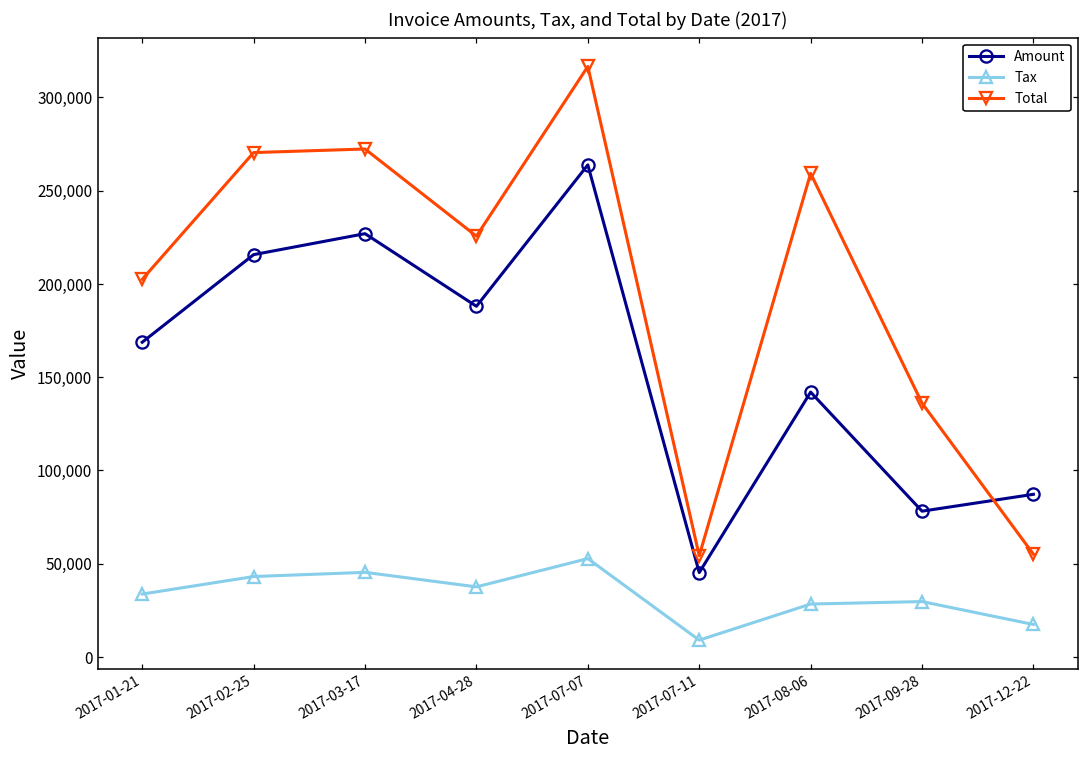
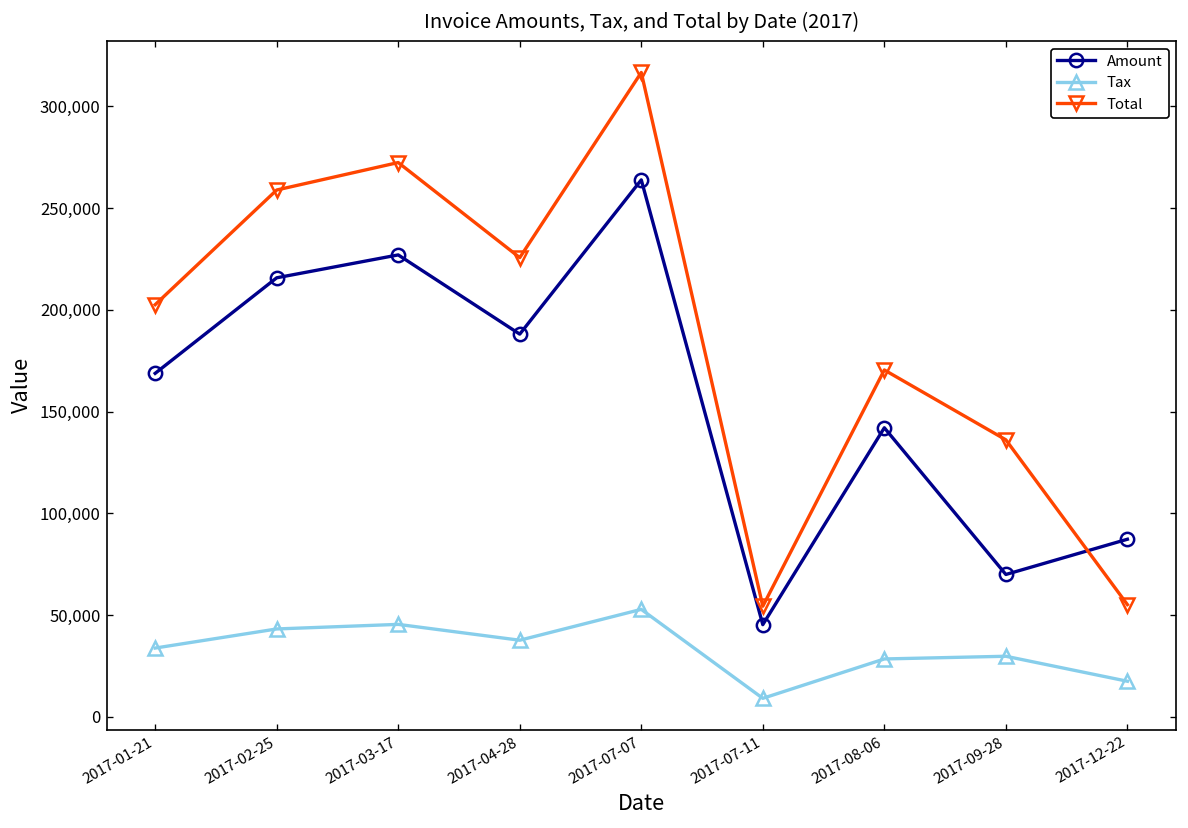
  {
    "Amount": {
      "2017-01-21": "169,000",
      "2017-02-25": "216,000",
      "2017-03-17": "227,000",
      "2017-04-28": "188,000",
      "2017-07-07": "264,000",
      "2017-07-11": "45,000",
      "2017-08-06": "142,000",
-     "2017-09-28": "78,000",
+     "2017-09-28": "70,000",
      "2017-12-22": "87,000"
    },
    "Tax": {
      "2017-01-21": "34,000",
      "2017-02-25": "43,000",
      "2017-03-17": "45,000",
      "2017-04-28": "38,000",
      "2017-07-07": "53,000",
      "2017-07-11": "9,000",
      "2017-08-06": "28,000",
      "2017-09-28": "30,000",
      "2017-12-22": "17,000"
    },
    "Total": {
      "2017-01-21": "203,000",
-     "2017-02-25": "270,000",
+     "2017-02-25": "259,000",
      "2017-03-17": "272,000",
      "2017-04-28": "226,000",
      "2017-07-07": "317,000",
      "2017-07-11": "54,000",
-     "2017-08-06": "259,000",
+     "2017-08-06": "170,000",
      "2017-09-28": "136,000",
      "2017-12-22": "55,000"
    }
  }
